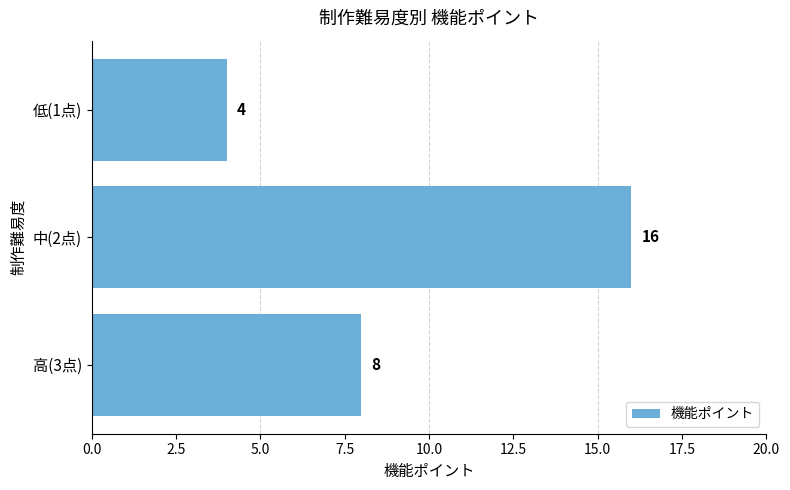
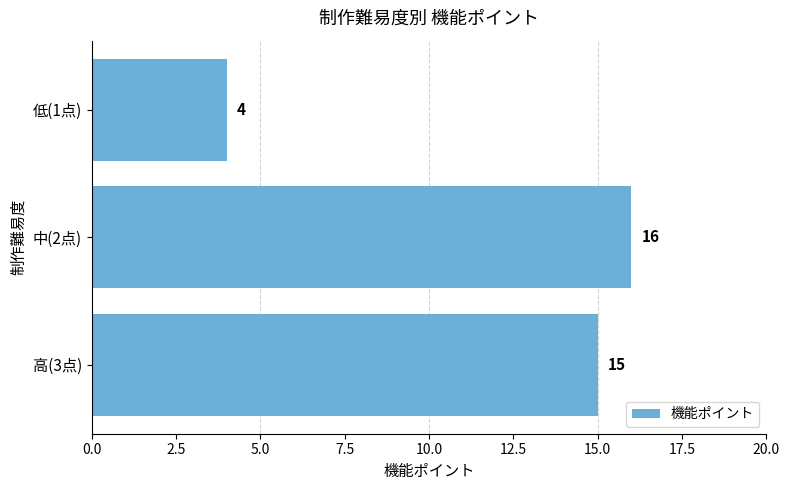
  {
    "低(1点)": 4,
    "中(2点)": 16,
-   "高(3点)": 8
+   "高(3点)": 15
  }
